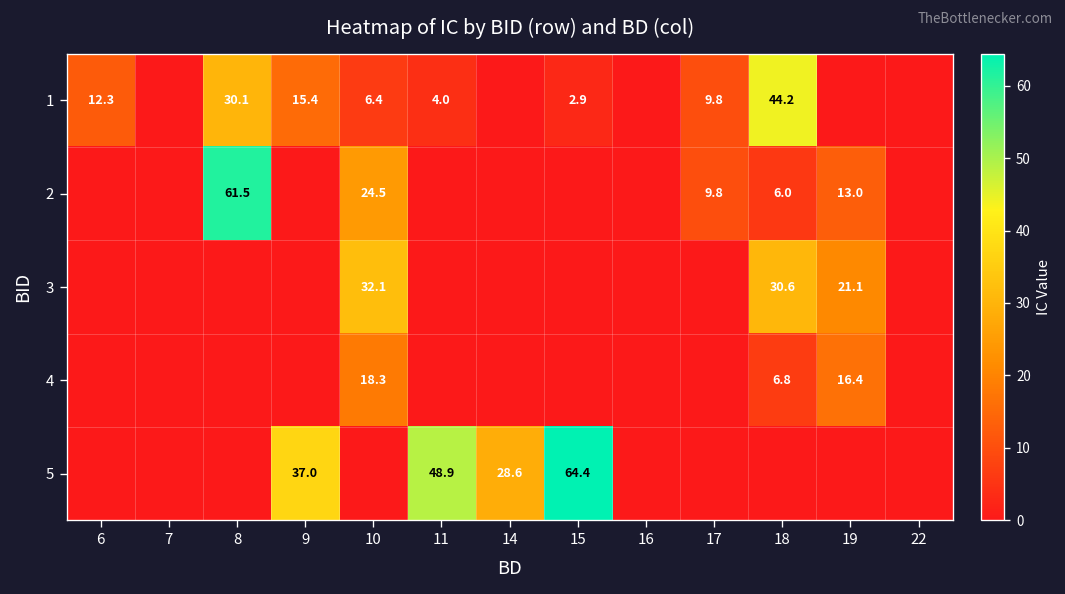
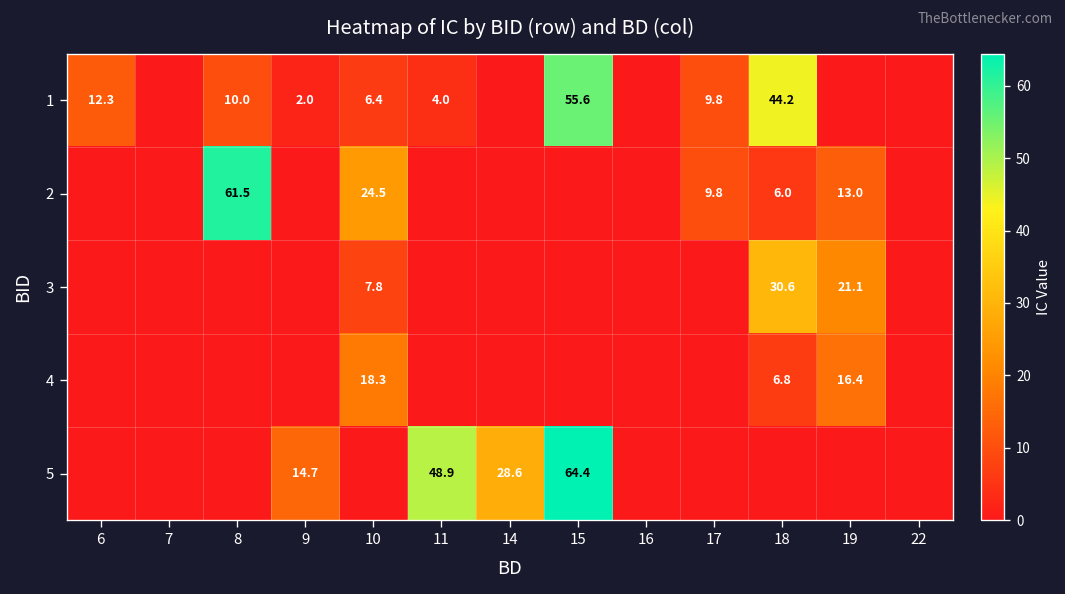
  {
    "1": {
      "6": 12.3,
-     "8": 30.1,
-     "9": 15.4,
+     "8": 10.0,
+     "9": 2.0,
      "10": 6.4,
      "11": 4.0,
-     "15": 2.9,
+     "15": 55.6,
      "17": 9.8,
      "18": 44.2
    },
    "2": {
      "8": 61.5,
      "10": 24.5,
      "17": 9.8,
      "18": 6.0,
      "19": 13.0
    },
    "3": {
-     "10": 32.1,
+     "10": 7.8,
      "18": 30.6,
      "19": 21.1
    },
    "4": {
      "10": 18.3,
      "18": 6.8,
      "19": 16.4
    },
    "5": {
-     "9": 37.0,
+     "9": 14.7,
      "11": 48.9,
      "14": 28.6,
      "15": 64.4
    }
  }
